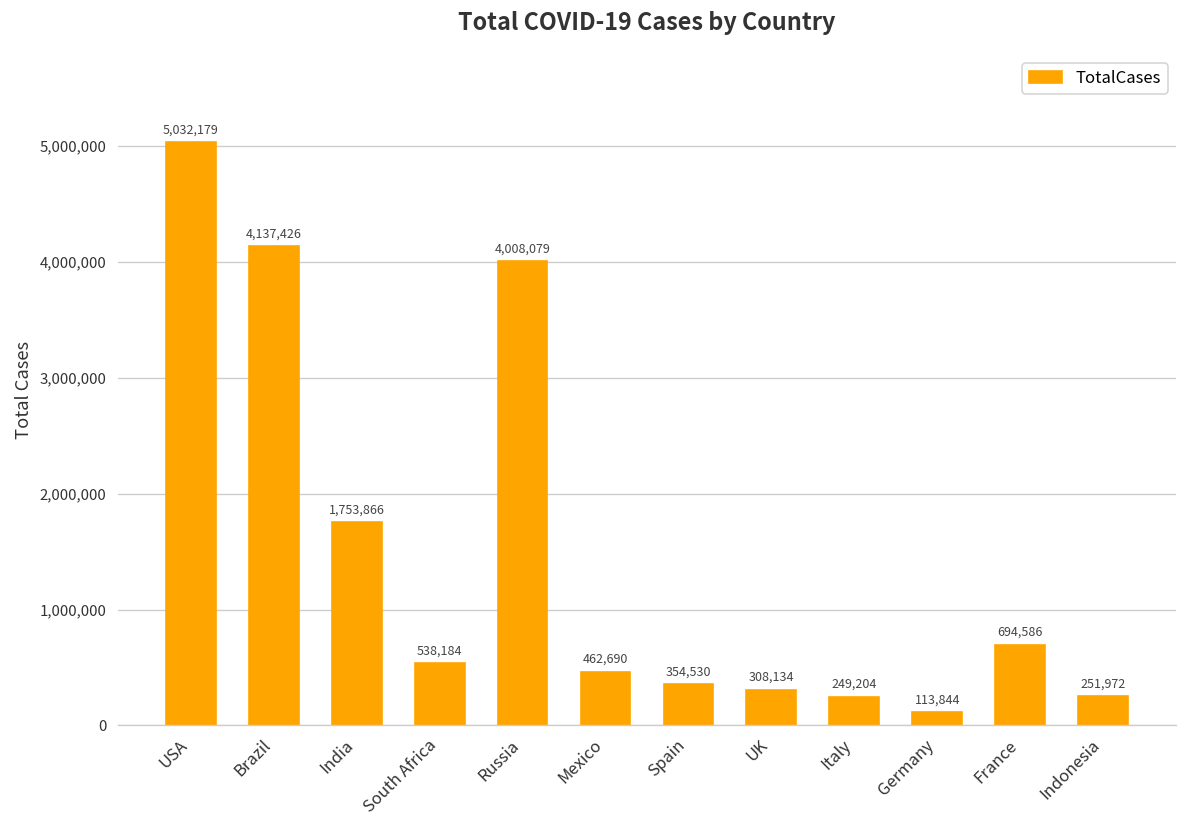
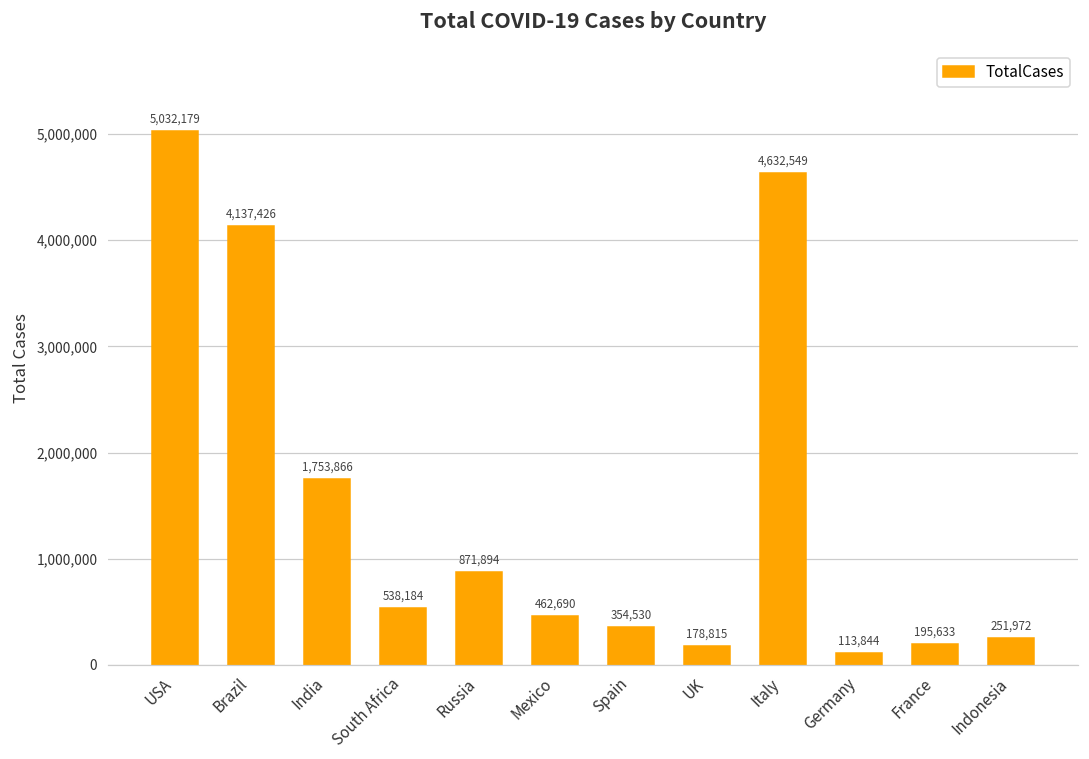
  {
    "USA": "5,032,179",
    "Brazil": "4,137,426",
    "India": "1,753,866",
    "South Africa": "538,184",
-   "Russia": "4,008,079",
+   "Russia": "871,894",
    "Mexico": "462,690",
    "Spain": "354,530",
-   "UK": "308,134",
-   "Italy": "249,204",
+   "UK": "178,815",
+   "Italy": "4,632,549",
    "Germany": "113,844",
-   "France": "694,586",
+   "France": "195,633",
    "Indonesia": "251,972"
  }
